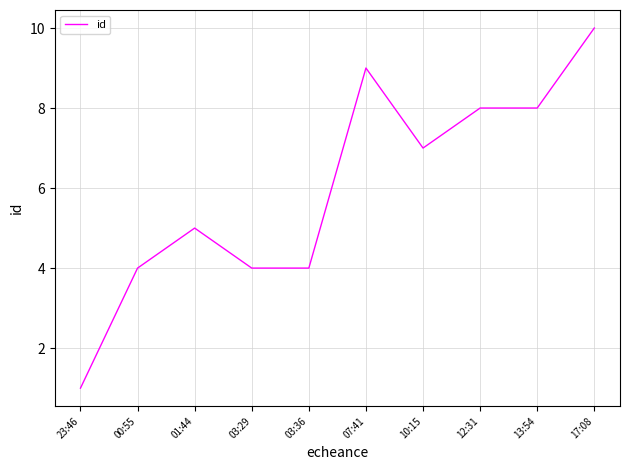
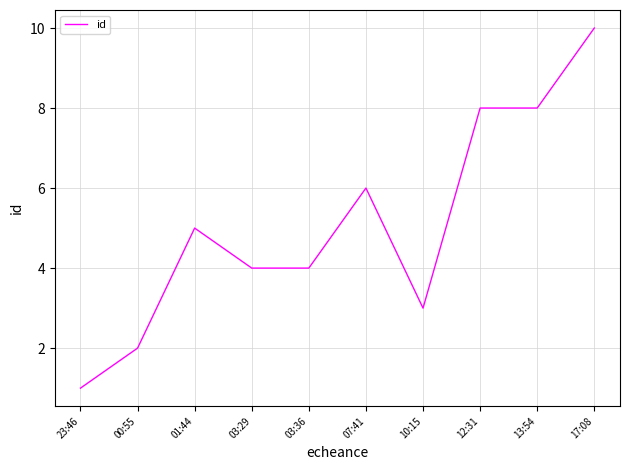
  {
    "23:46": 1,
-   "00:55": 4,
+   "00:55": 2,
    "01:44": 5,
    "03:29": 4,
    "03:36": 4,
-   "07:41": 9,
-   "10:15": 7,
+   "07:41": 6,
+   "10:15": 3,
    "12:31": 8,
    "13:54": 8,
    "17:08": 10
  }
